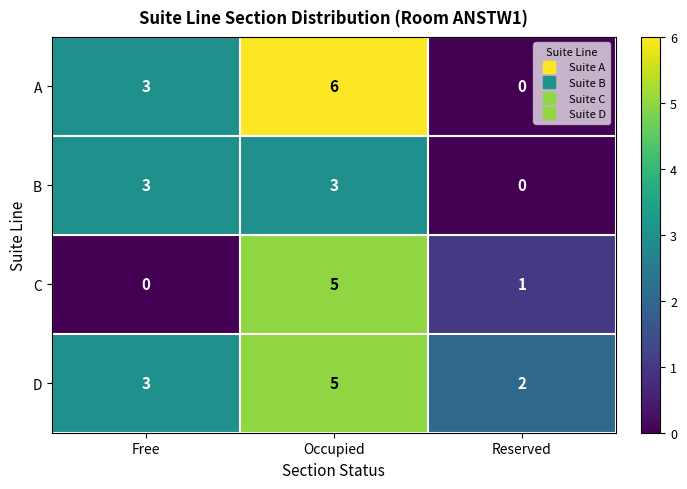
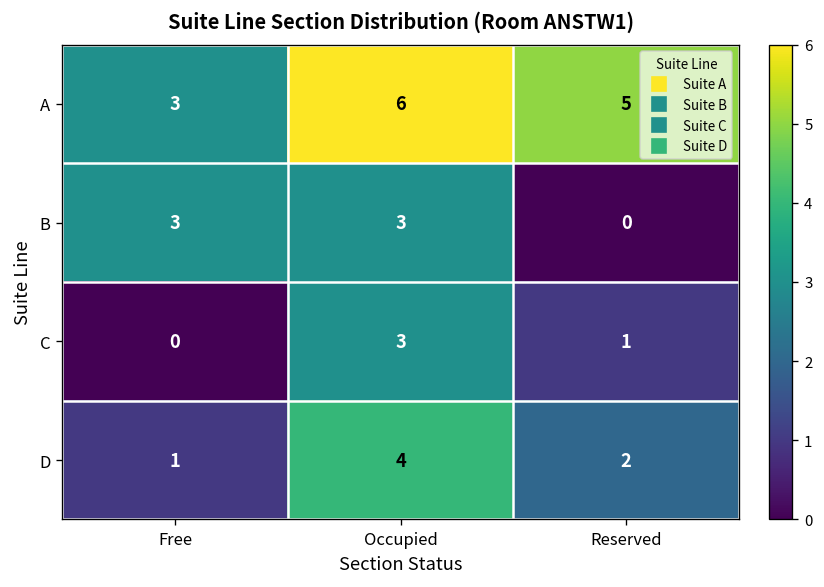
  {
    "A": {
      "Free": 3,
      "Occupied": 6,
-     "Reserved": 0
+     "Reserved": 5
    },
    "B": {
      "Free": 3,
      "Occupied": 3,
      "Reserved": 0
    },
    "C": {
      "Free": 0,
-     "Occupied": 5,
+     "Occupied": 3,
      "Reserved": 1
    },
    "D": {
-     "Free": 3,
-     "Occupied": 5,
+     "Free": 1,
+     "Occupied": 4,
      "Reserved": 2
    }
  }
